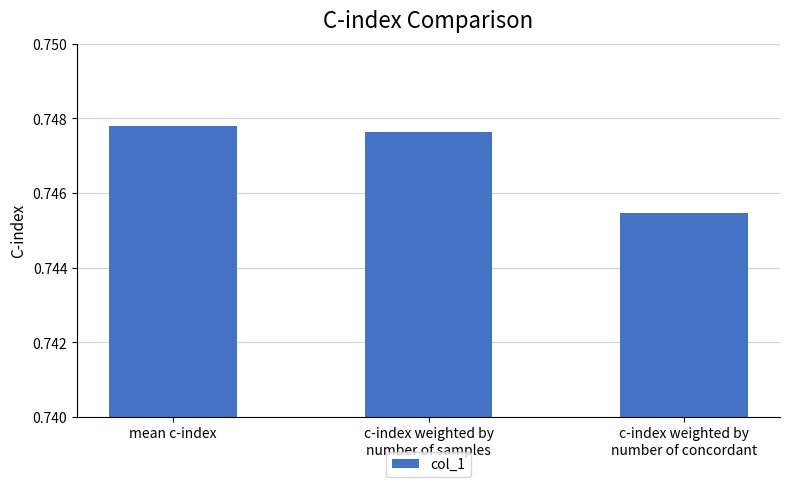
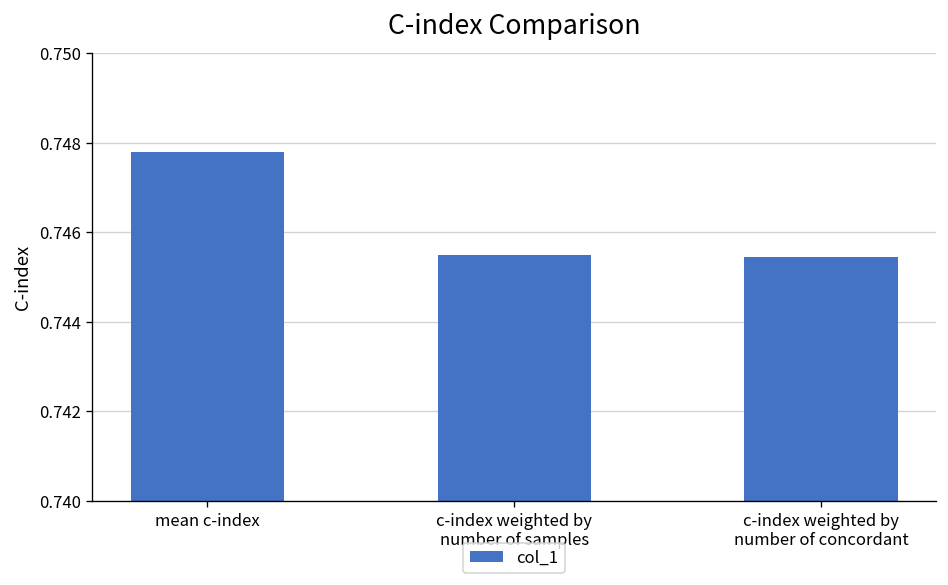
  {
    "mean c-index": 0.7478,
-   "c-index weighted by number of samples": 0.7476,
+   "c-index weighted by number of samples": 0.7455,
    "c-index weighted by number of concordant": 0.7455
  }
